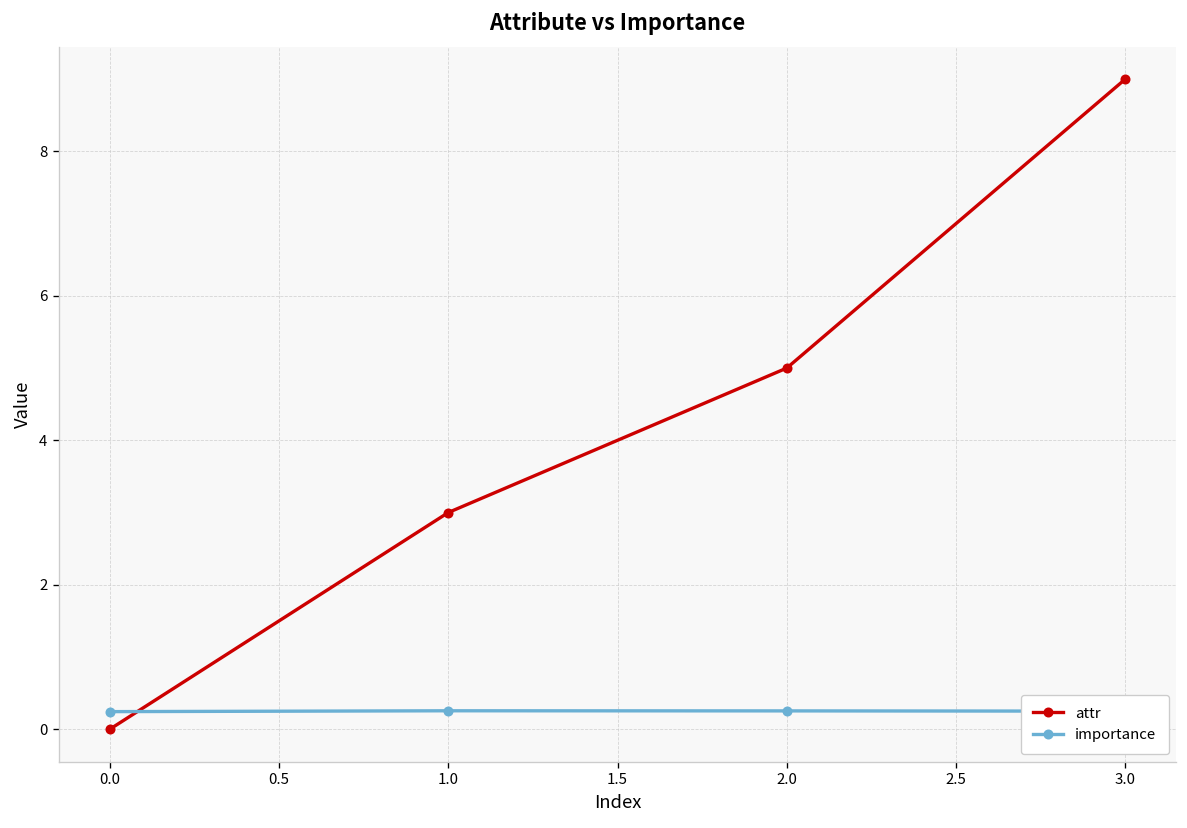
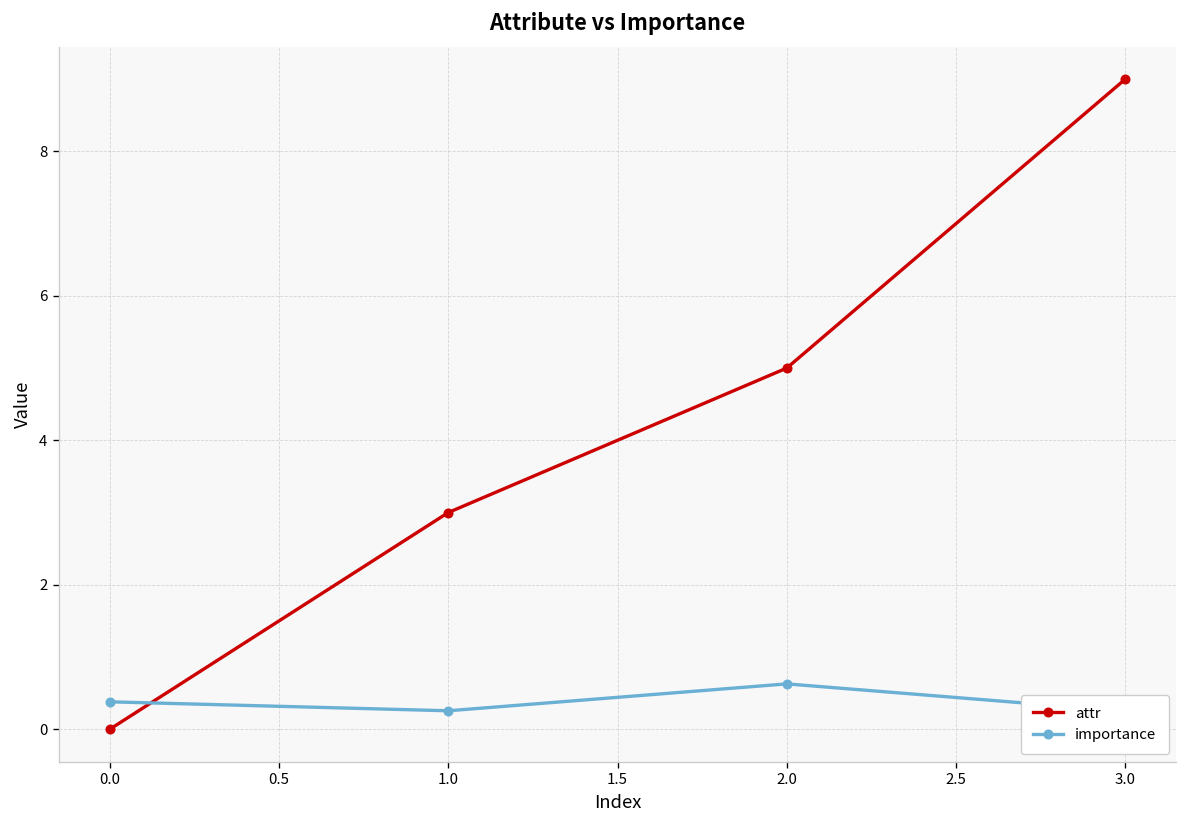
  {
    "attr": {
      "0.0": 0.0,
      "1.0": 3.0,
      "2.0": 5.0,
      "3.0": 9.0
    },
    "importance": {
-     "0.0": 0.2,
+     "0.0": 0.4,
      "1.0": 0.3,
-     "2.0": 0.3
+     "2.0": 0.6
    }
  }
